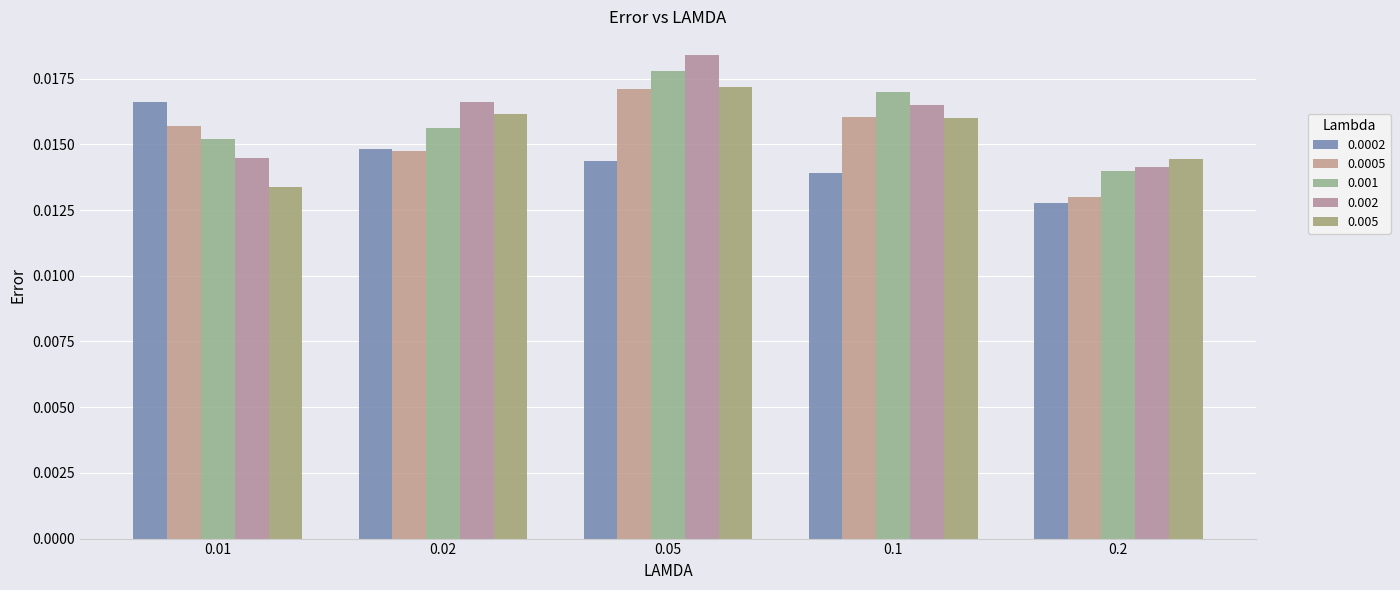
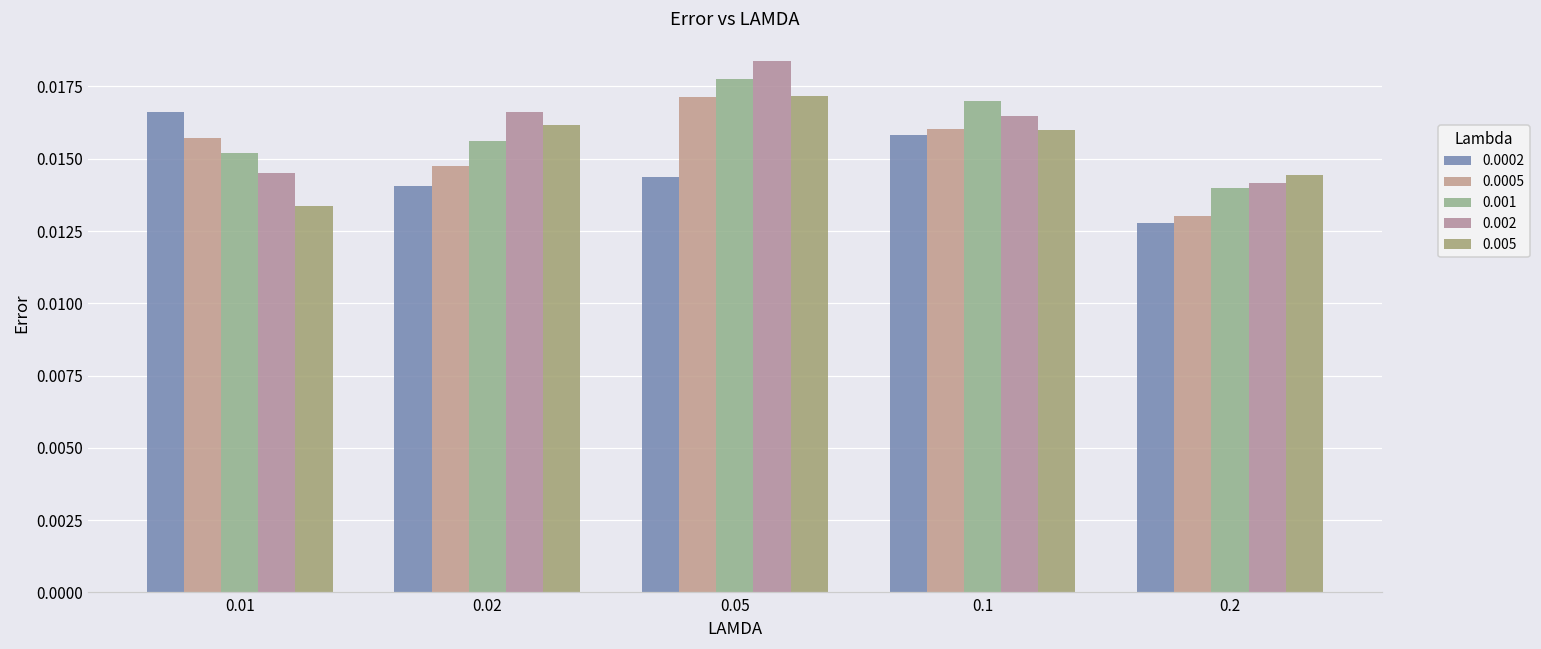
  {
    "0.0002": {
      "0.01": 0.0166,
-     "0.02": 0.0148,
+     "0.02": 0.0141,
      "0.05": 0.0144,
-     "0.1": 0.0139,
+     "0.1": 0.0158,
      "0.2": 0.0128
    }
  }
